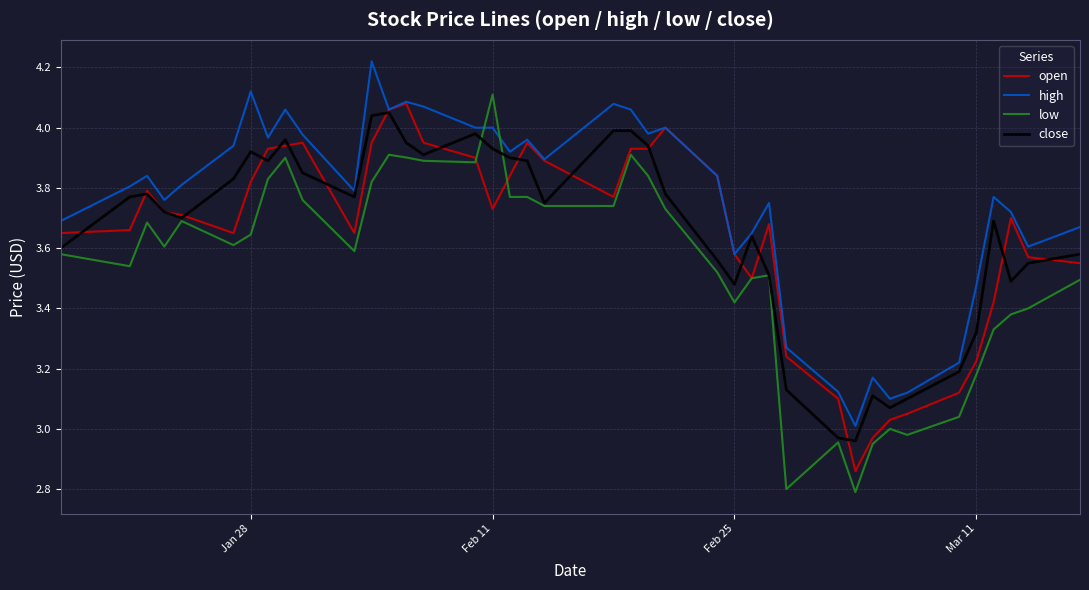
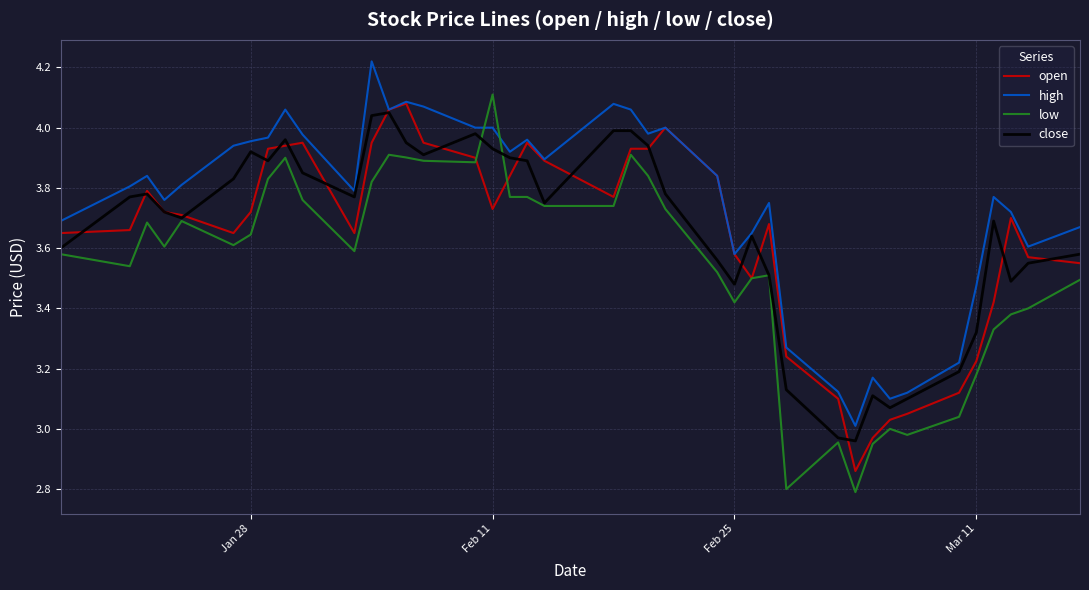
  {
    "open": {
-     "Jan 28": 3.82,
+     "Jan 28": 3.72,
      "Feb 11": 3.73,
      "Mar 11": 3.23
    },
    "high": {
-     "Jan 28": 4.12,
+     "Jan 28": 3.96,
      "Feb 11": 4.00,
      "Mar 11": 3.48
    },
    "low": {
      "Jan 28": 3.65,
      "Feb 11": 4.11,
      "Feb 25": 3.42,
      "Mar 11": 3.18
    },
    "close": {
      "Jan 28": 3.92,
      "Feb 11": 3.93,
      "Feb 25": 3.48,
      "Mar 11": 3.32
    }
  }
